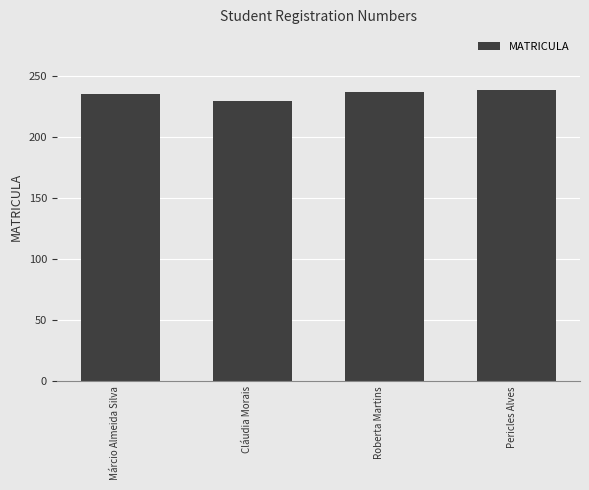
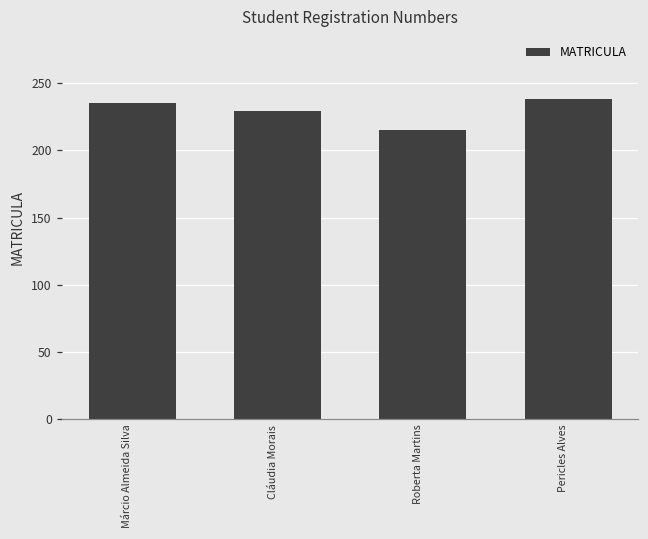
  {
    "Márcio Almeida Silva": 235,
    "Cláudia Morais": 229,
-   "Roberta Martins": 237,
+   "Roberta Martins": 215,
    "Pericles Alves": 238
  }
